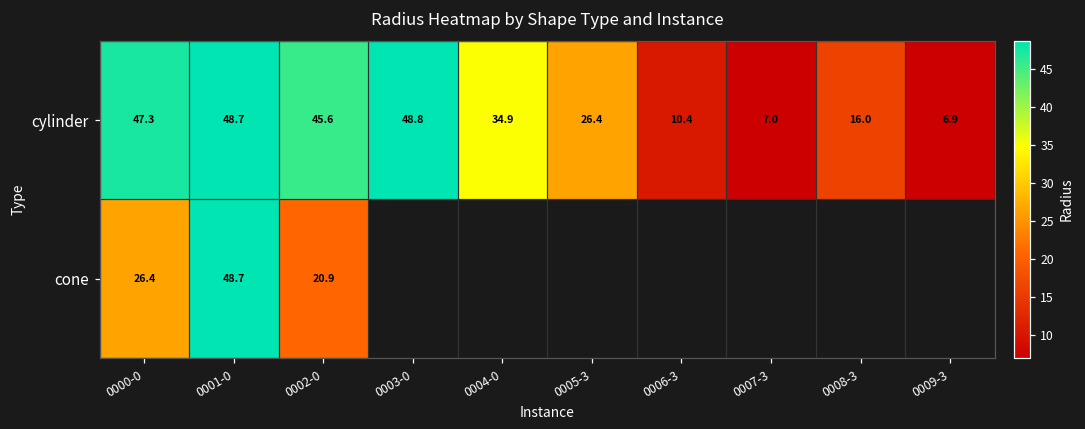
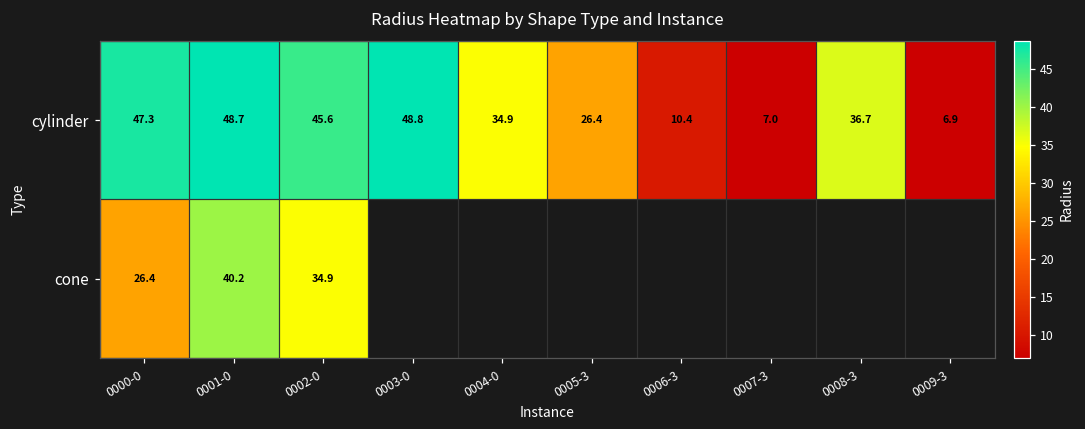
  {
    "cylinder": {
      "0000-0": 47.3,
      "0001-0": 48.7,
      "0002-0": 45.6,
      "0003-0": 48.8,
      "0004-0": 34.9,
      "0005-3": 26.4,
      "0006-3": 10.4,
      "0007-3": 7.0,
-     "0008-3": 16.0,
+     "0008-3": 36.7,
      "0009-3": 6.9
    },
    "cone": {
      "0000-0": 26.4,
-     "0001-0": 48.7,
-     "0002-0": 20.9
+     "0001-0": 40.2,
+     "0002-0": 34.9
    }
  }
